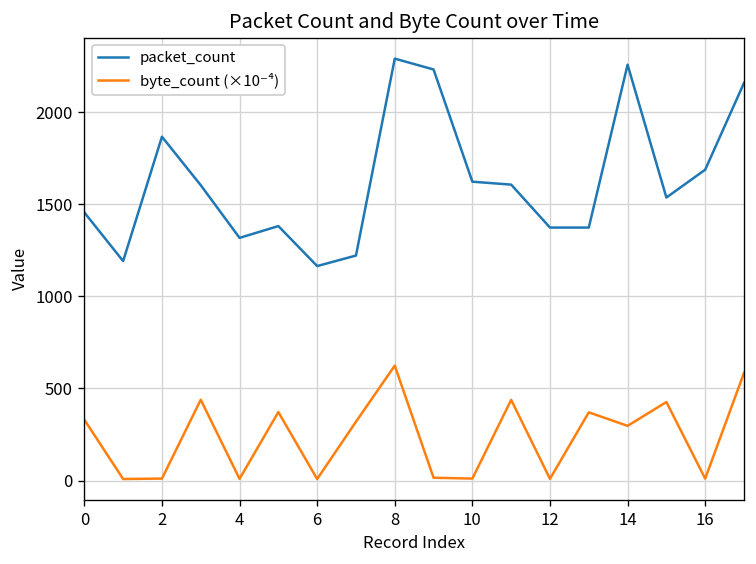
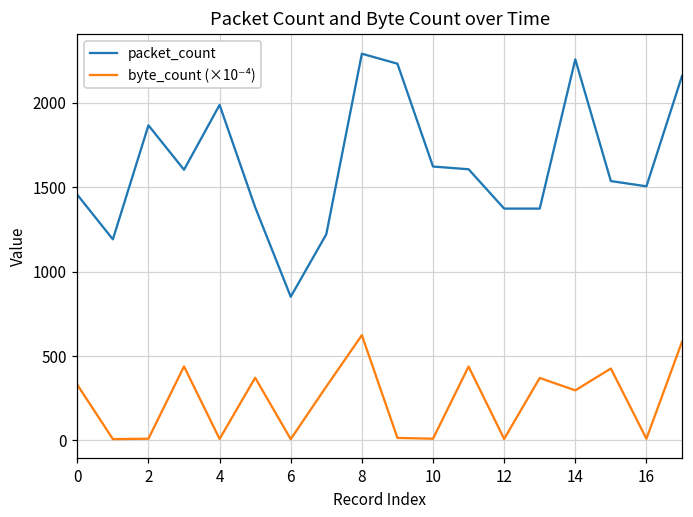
  {
    "packet_count": {
      "0": 1460,
      "2": 1870,
-     "4": 1320,
-     "6": 1160,
+     "4": 1990,
+     "6": 850,
      "8": 2290,
      "10": 1620,
      "12": 1370,
      "14": 2260,
-     "16": 1690
+     "16": 1510
    },
    "byte_count (×10⁻⁴)": {
      "0": 330,
      "2": 10,
      "4": 10,
      "6": 10,
      "8": 620,
      "10": 10,
      "12": 10,
      "14": 300,
      "16": 10
    }
  }
